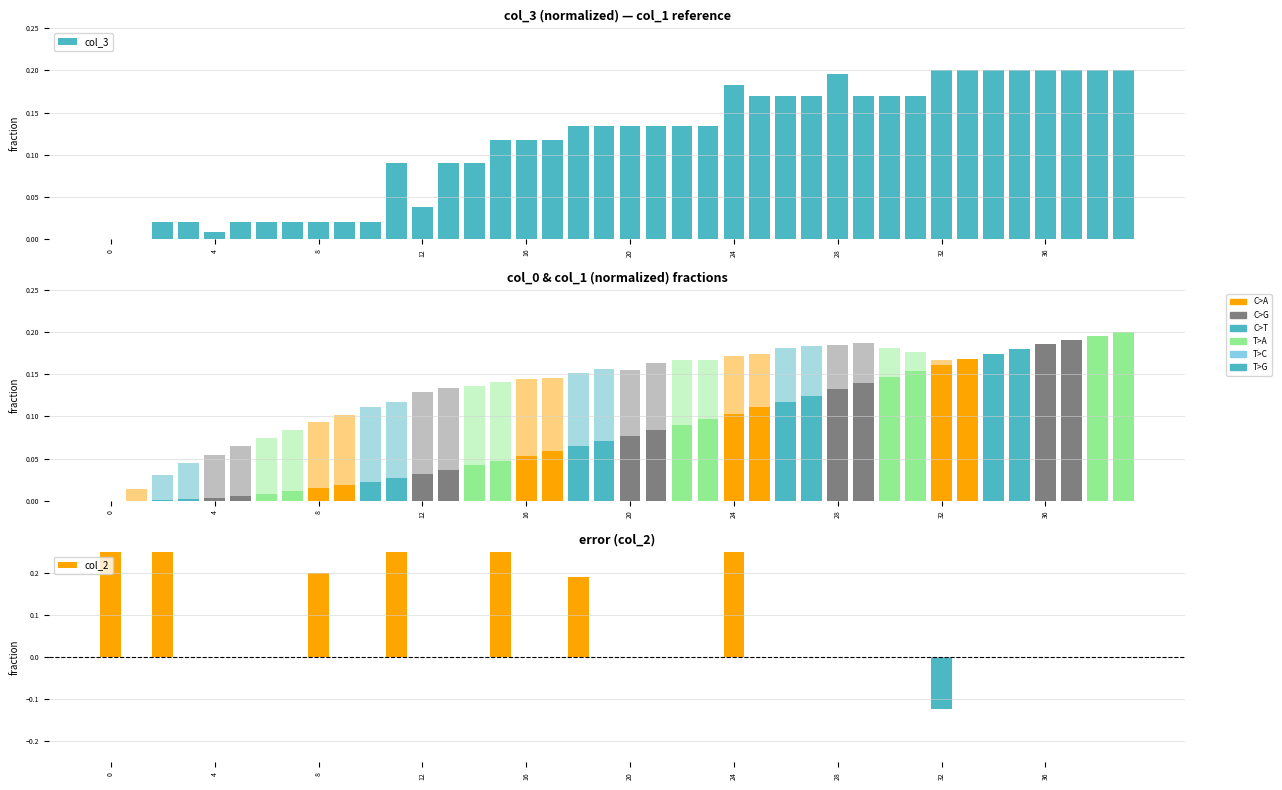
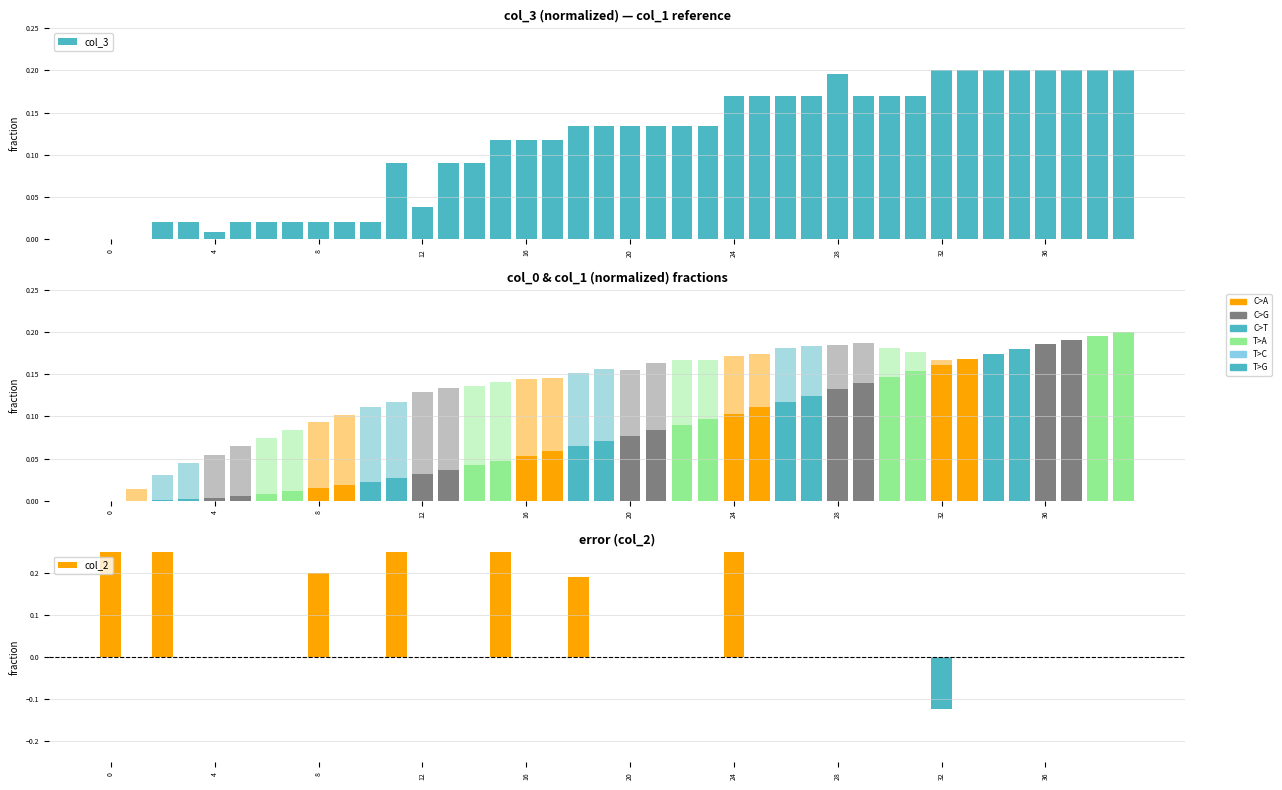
  {
    "col_3 (normalized) — col_1 reference": {
      "0": 0.00,
      "4": 0.01,
      "8": 0.02,
      "12": 0.04,
      "16": 0.12,
      "20": 0.13,
-     "24": 0.18,
+     "24": 0.17,
      "28": 0.20,
      "32": 0.20,
      "36": 0.20
    },
    "error (col_2)": {
      "4": 0.00,
      "8": 0.20,
      "12": 0.00,
      "16": 0.00,
      "20": 0.00,
      "28": 0.00,
      "32": -0.12,
      "36": 0.00
    }
  }
